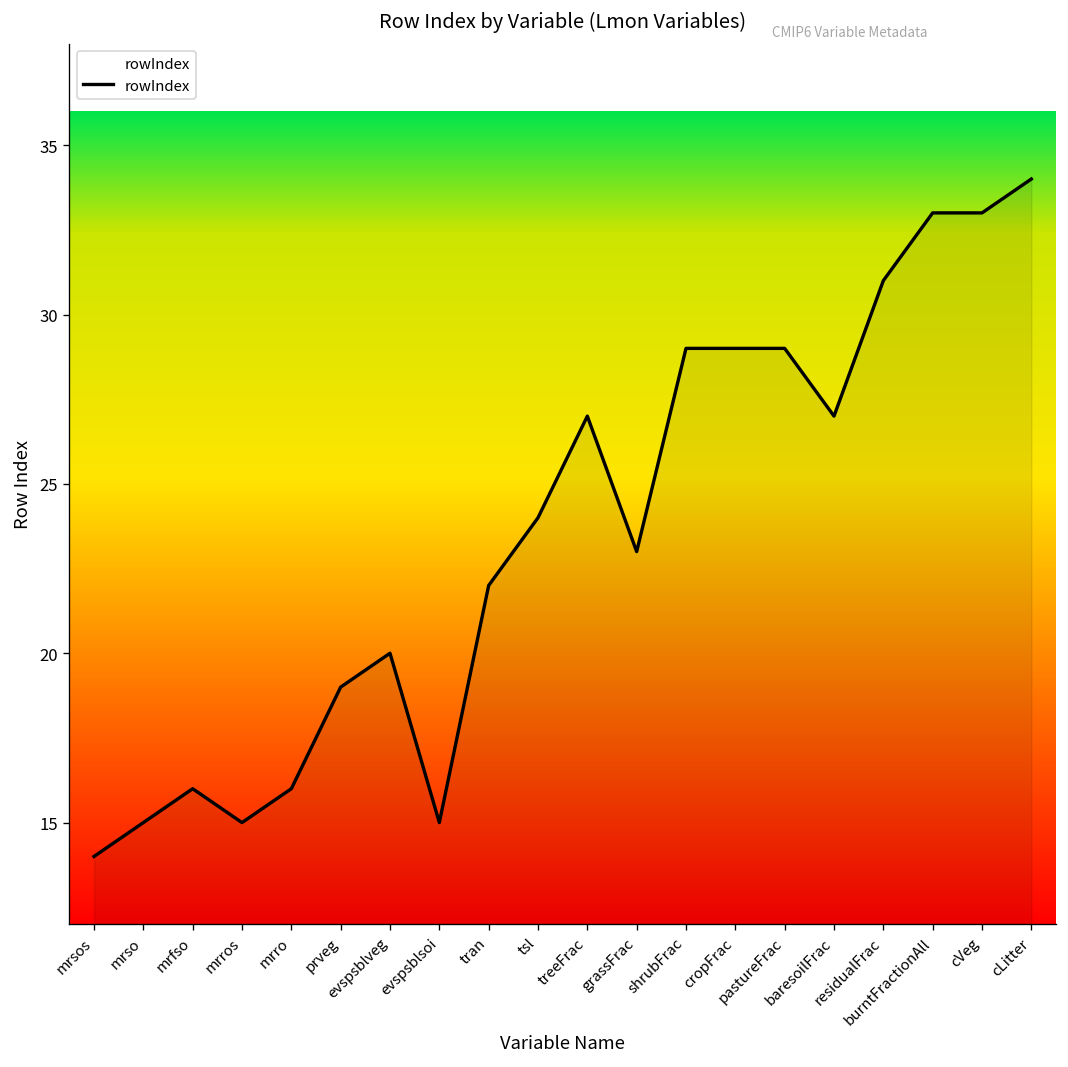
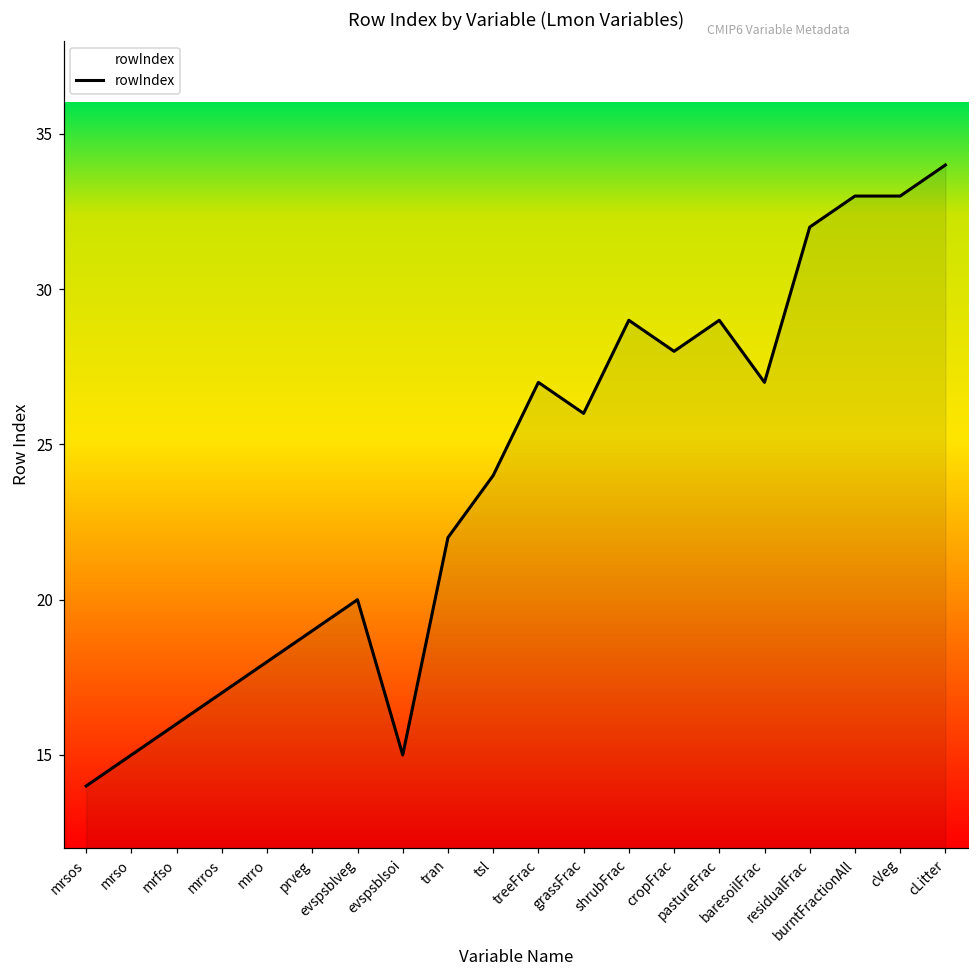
  {
    "mrsos": 14,
    "mrso": 15,
    "mrfso": 16,
-   "mrros": 15,
-   "mrro": 16,
+   "mrros": 17,
+   "mrro": 18,
    "prveg": 19,
    "evspsblveg": 20,
    "evspsblsoi": 15,
    "tran": 22,
    "tsl": 24,
    "treeFrac": 27,
-   "grassFrac": 23,
+   "grassFrac": 26,
    "shrubFrac": 29,
-   "cropFrac": 29,
+   "cropFrac": 28,
    "pastureFrac": 29,
    "baresoilFrac": 27,
-   "residualFrac": 31,
+   "residualFrac": 32,
    "burntFractionAll": 33,
    "cVeg": 33,
    "cLitter": 34
  }
